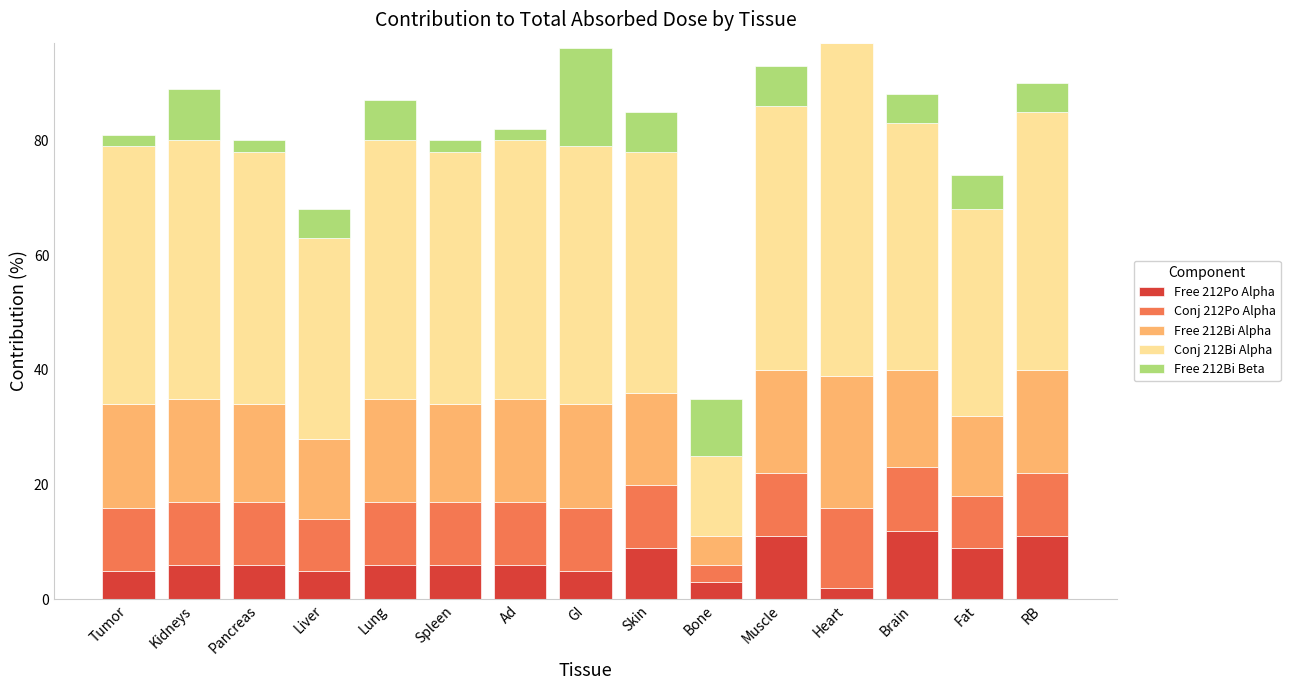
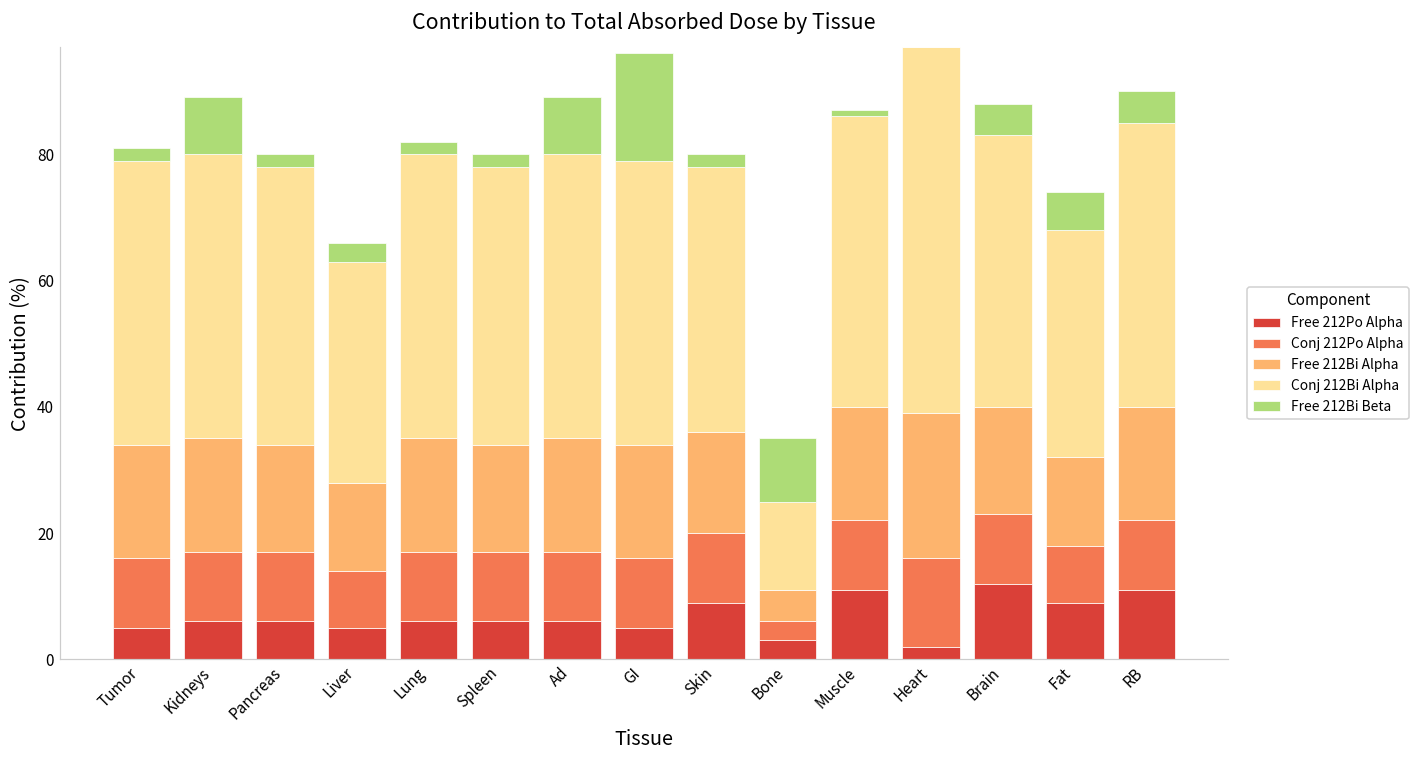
  {
    "Free 212Po Alpha": {
      "Tumor": 5,
      "Kidneys": 6,
      "Pancreas": 6,
      "Liver": 5,
      "Lung": 6,
      "Spleen": 6,
      "Ad": 6,
      "GI": 5,
      "Skin": 9,
      "Bone": 3,
      "Muscle": 11,
      "Heart": 2,
      "Brain": 12,
      "Fat": 9,
      "RB": 11
    },
    "Conj 212Po Alpha": {
      "Tumor": 11,
      "Kidneys": 11,
      "Pancreas": 11,
      "Liver": 9,
      "Lung": 11,
      "Spleen": 11,
      "Ad": 11,
      "GI": 11,
      "Skin": 11,
      "Bone": 3,
      "Muscle": 11,
      "Heart": 14,
      "Brain": 11,
      "Fat": 9,
      "RB": 11
    },
    "Free 212Bi Alpha": {
      "Tumor": 18,
      "Kidneys": 18,
      "Pancreas": 17,
      "Liver": 14,
      "Lung": 18,
      "Spleen": 17,
      "Ad": 18,
      "GI": 18,
      "Skin": 16,
      "Bone": 5,
      "Muscle": 18,
      "Heart": 23,
      "Brain": 17,
      "Fat": 14,
      "RB": 18
    },
    "Conj 212Bi Alpha": {
      "Tumor": 45,
      "Kidneys": 45,
      "Pancreas": 44,
      "Liver": 35,
      "Lung": 45,
      "Spleen": 44,
      "Ad": 45,
      "GI": 45,
      "Skin": 42,
      "Bone": 14,
      "Muscle": 46,
      "Heart": 58,
      "Brain": 43,
      "Fat": 36,
      "RB": 45
    },
    "Free 212Bi Beta": {
      "Tumor": 2,
      "Kidneys": 9,
      "Pancreas": 2,
-     "Liver": 5,
-     "Lung": 7,
+     "Liver": 3,
+     "Lung": 2,
      "Spleen": 2,
-     "Ad": 2,
+     "Ad": 9,
      "GI": 17,
-     "Skin": 7,
+     "Skin": 2,
      "Bone": 10,
-     "Muscle": 7,
+     "Muscle": 1,
      "Heart": 0,
      "Brain": 5,
      "Fat": 6,
      "RB": 5
    }
  }
